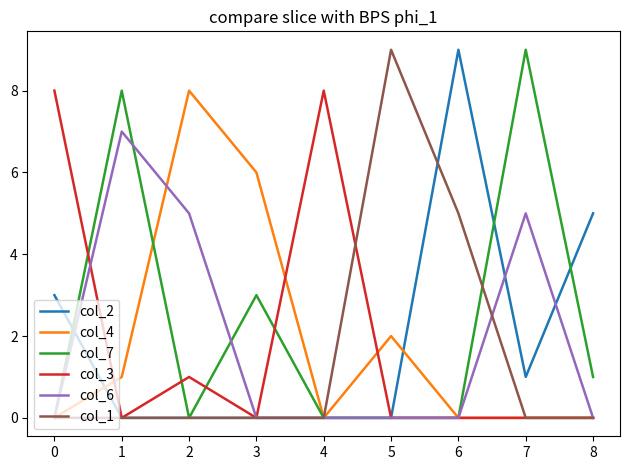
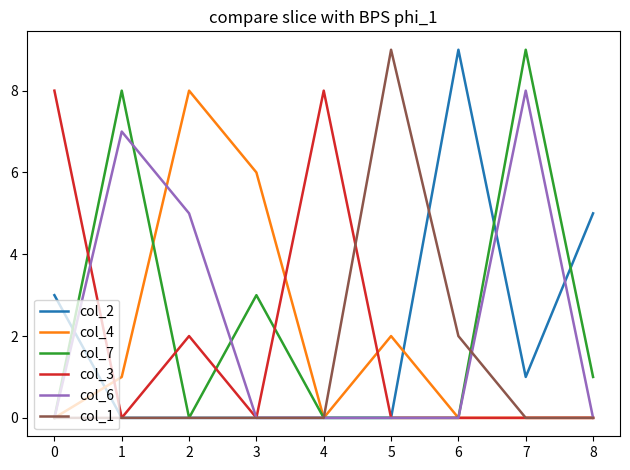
  {
    "col_2": {
      "0": 3,
      "6": 9,
      "7": 1,
      "8": 5
    },
    "col_4": {
      "1": 1,
      "2": 8,
      "3": 6,
      "5": 2
    },
    "col_7": {
      "1": 8,
      "3": 3,
      "7": 9,
      "8": 1
    },
    "col_3": {
      "0": 8,
-     "2": 1,
+     "2": 2,
      "4": 8
    },
    "col_6": {
      "1": 7,
      "2": 5,
-     "7": 5
+     "7": 8
    },
    "col_1": {
      "5": 9,
-     "6": 5
+     "6": 2
    }
  }
